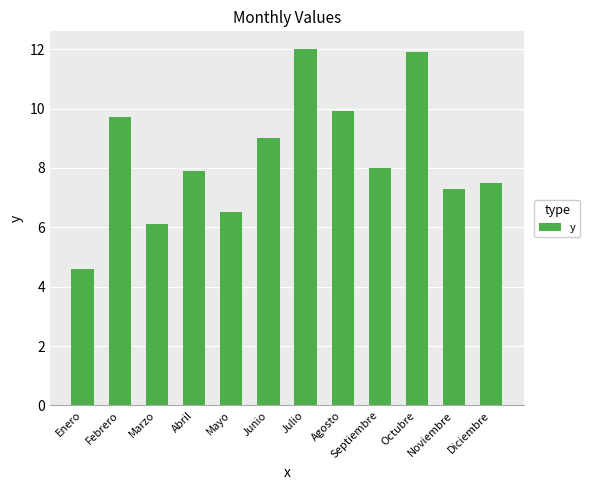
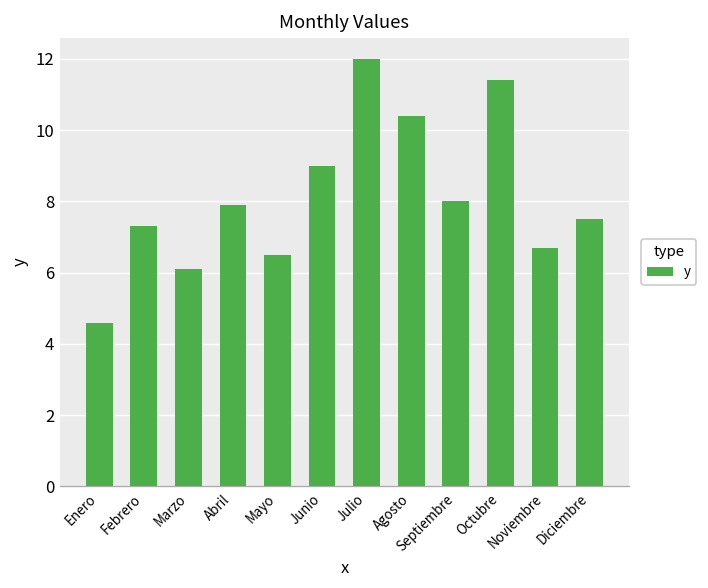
  {
    "Enero": 4.6,
-   "Febrero": 9.7,
+   "Febrero": 7.3,
    "Marzo": 6.1,
    "Abril": 7.9,
    "Mayo": 6.5,
    "Junio": 9.0,
    "Julio": 12.0,
-   "Agosto": 9.9,
+   "Agosto": 10.4,
    "Septiembre": 8.0,
-   "Octubre": 11.9,
-   "Noviembre": 7.3,
+   "Octubre": 11.4,
+   "Noviembre": 6.7,
    "Diciembre": 7.5
  }
